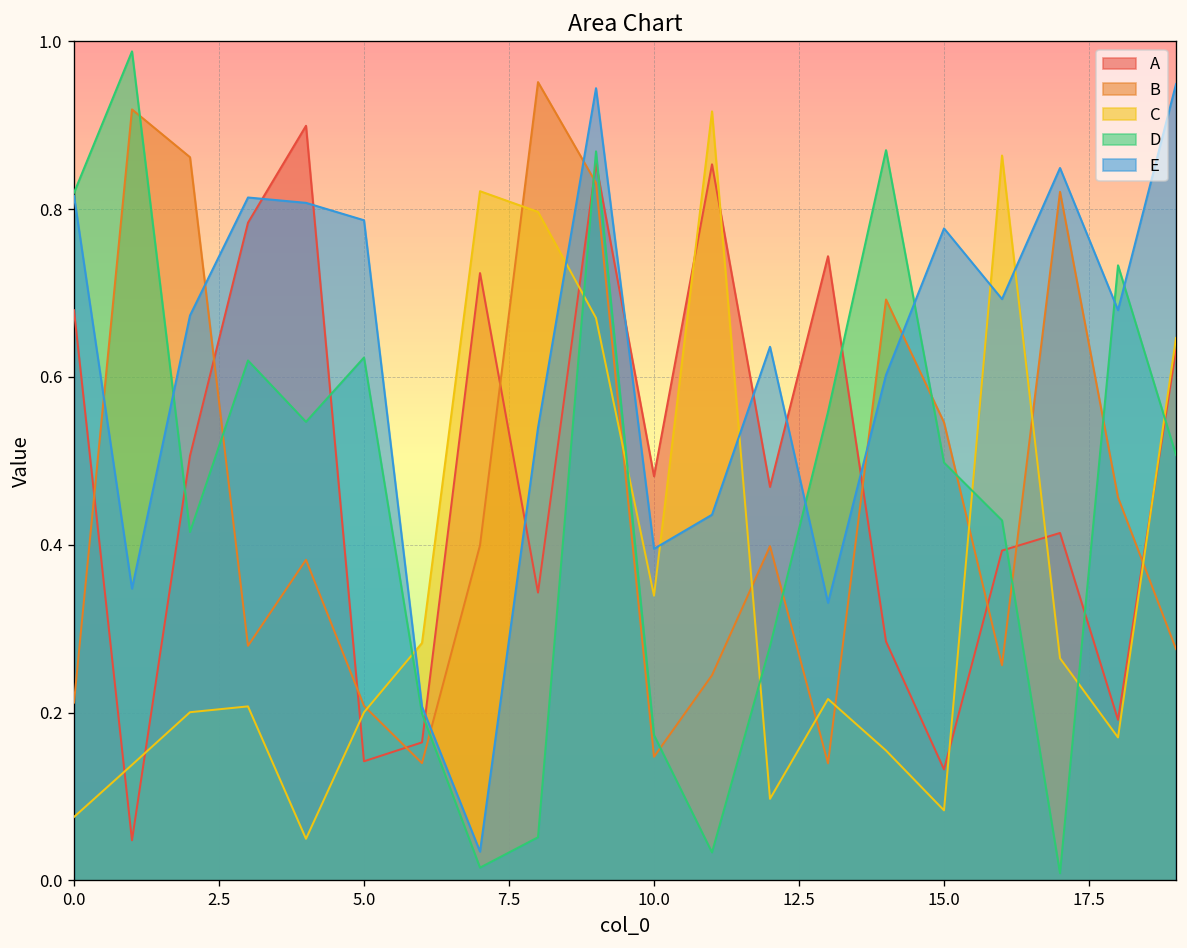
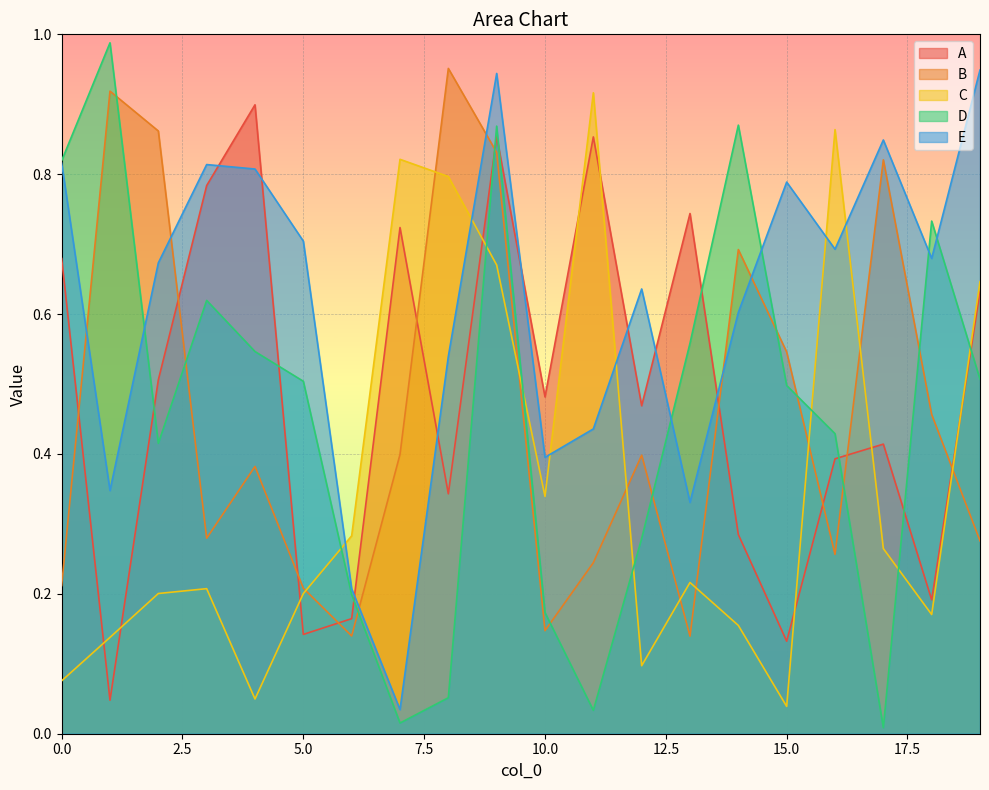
  {
    "C": {
      "0.0": 0.08,
      "5.0": 0.20,
      "10.0": 0.34,
-     "15.0": 0.08
+     "15.0": 0.04
    },
    "D": {
-     "5.0": 0.62,
+     "5.0": 0.50,
      "10.0": 0.17,
      "15.0": 0.50
    },
    "E": {
-     "5.0": 0.79,
+     "5.0": 0.70,
      "10.0": 0.40,
-     "15.0": 0.78
+     "15.0": 0.79
    }
  }
